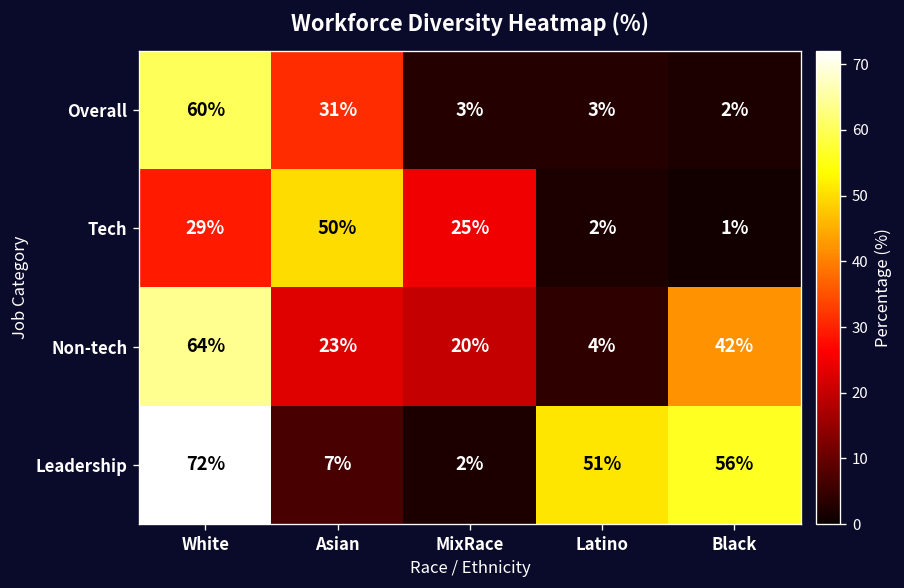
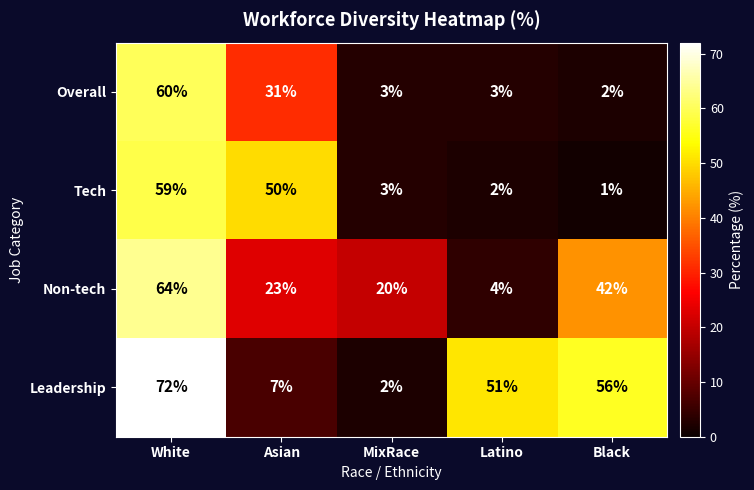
  {
    "Overall": {
      "White": "60%",
      "Asian": "31%",
      "MixRace": "3%",
      "Latino": "3%",
      "Black": "2%"
    },
    "Tech": {
-     "White": "29%",
+     "White": "59%",
      "Asian": "50%",
-     "MixRace": "25%",
+     "MixRace": "3%",
      "Latino": "2%",
      "Black": "1%"
    },
    "Non-tech": {
      "White": "64%",
      "Asian": "23%",
      "MixRace": "20%",
      "Latino": "4%",
      "Black": "42%"
    },
    "Leadership": {
      "White": "72%",
      "Asian": "7%",
      "MixRace": "2%",
      "Latino": "51%",
      "Black": "56%"
    }
  }
